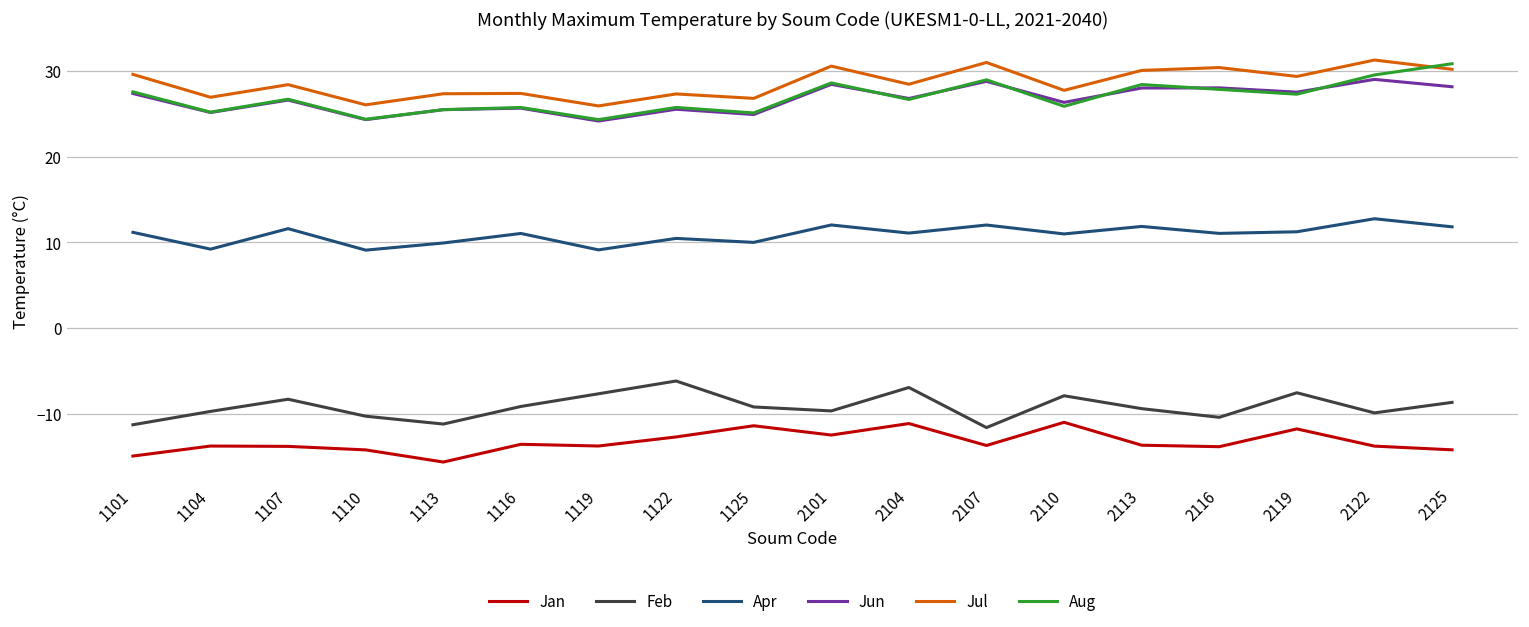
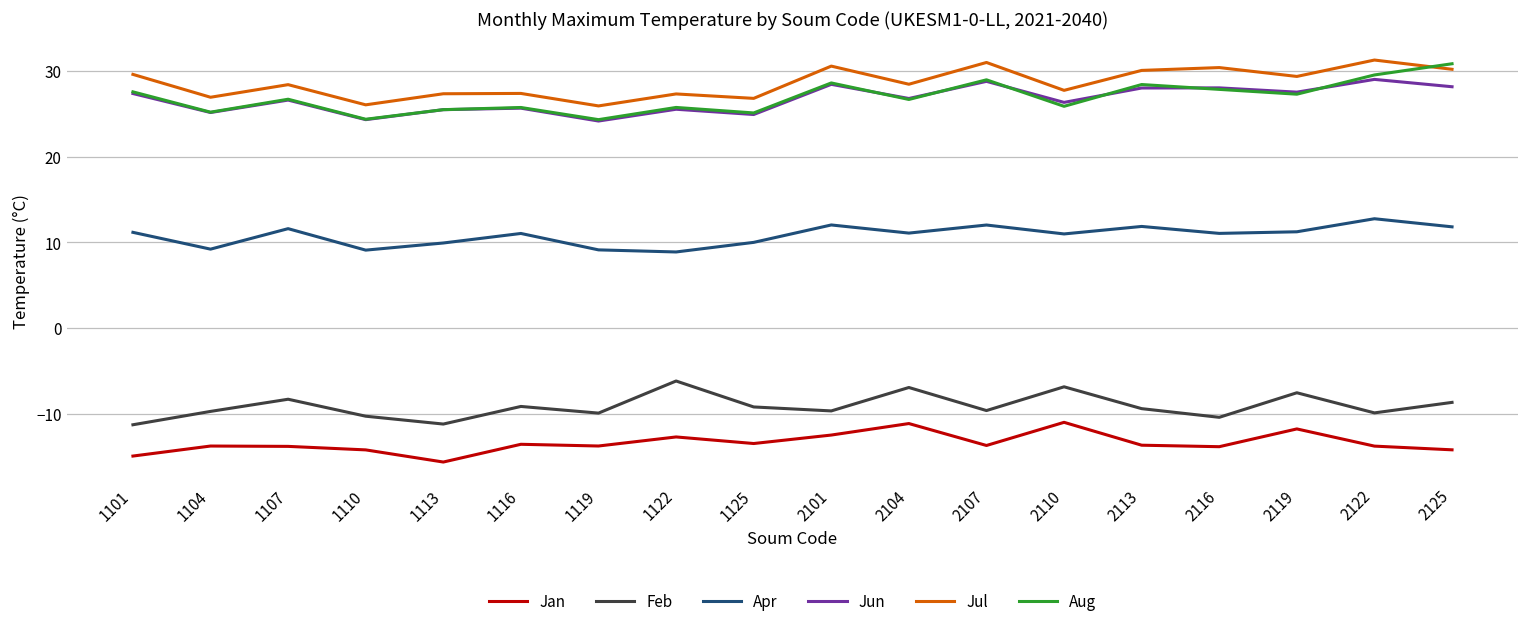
  {
    "Jan": {
      "1101": -15,
      "1104": -14,
      "1107": -14,
      "1110": -14,
      "1113": -16,
      "1116": -14,
      "1119": -14,
      "1122": -13,
-     "1125": -11,
+     "1125": -13,
      "2101": -12,
      "2104": -11,
      "2107": -14,
      "2110": -11,
      "2113": -14,
      "2116": -14,
      "2119": -12,
      "2122": -14,
      "2125": -14
    },
    "Feb": {
      "1101": -11,
      "1104": -10,
      "1107": -8,
      "1110": -10,
      "1113": -11,
      "1116": -9,
-     "1119": -8,
+     "1119": -10,
      "1122": -6,
      "1125": -9,
      "2101": -10,
      "2104": -7,
-     "2107": -12,
-     "2110": -8,
+     "2107": -10,
+     "2110": -7,
      "2113": -9,
      "2116": -10,
      "2119": -8,
      "2122": -10,
      "2125": -9
    },
    "Apr": {
      "1101": 11,
      "1104": 9,
      "1107": 12,
      "1110": 9,
      "1113": 10,
      "1116": 11,
      "1119": 9,
-     "1122": 10,
+     "1122": 9,
      "1125": 10,
      "2101": 12,
      "2104": 11,
      "2107": 12,
      "2110": 11,
      "2113": 12,
      "2116": 11,
      "2119": 11,
      "2122": 13,
      "2125": 12
    },
    "Jun": {
      "2110": 26,
      "2113": 28,
      "2122": 29,
      "2125": 28
    },
    "Jul": {
      "1101": 30,
      "1104": 27,
      "1107": 28,
      "1110": 26,
      "1113": 27,
      "1116": 27,
      "1119": 26,
      "1122": 27,
      "1125": 27,
      "2101": 31,
      "2104": 28,
      "2107": 31,
      "2110": 28,
      "2113": 30,
      "2116": 30,
      "2119": 29,
      "2122": 31,
      "2125": 30
    },
    "Aug": {
      "2110": 26,
      "2113": 28,
      "2122": 30,
      "2125": 31
    }
  }
